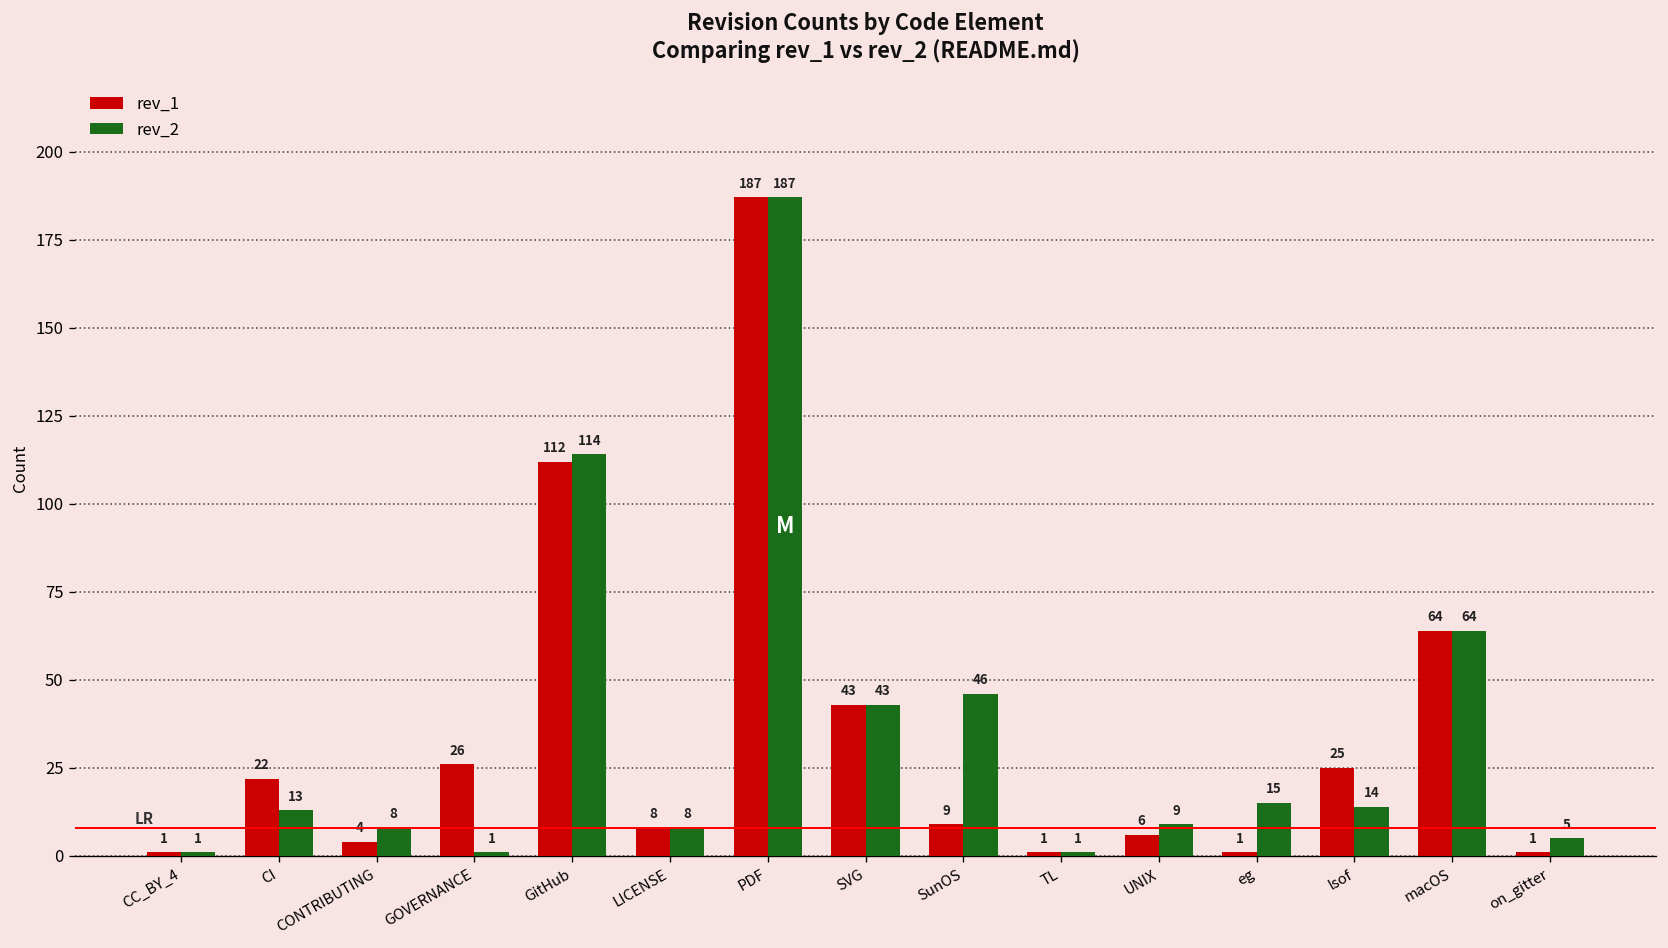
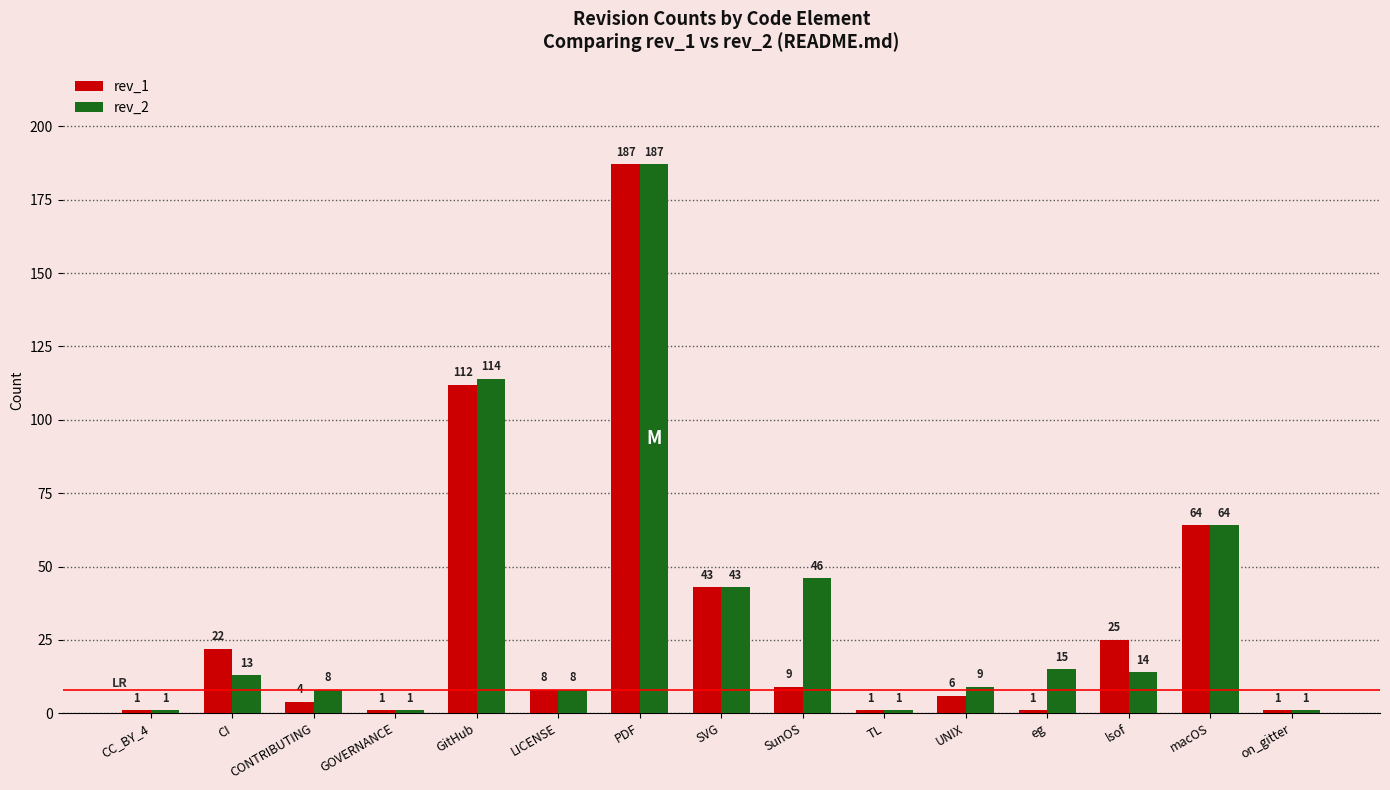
  {
    "rev_1": {
      "CC_BY_4": 1,
      "CI": 22,
      "CONTRIBUTING": 4,
-     "GOVERNANCE": 26,
+     "GOVERNANCE": 1,
      "GitHub": 112,
      "LICENSE": 8,
      "PDF": 187,
      "SVG": 43,
      "SunOS": 9,
      "TL": 1,
      "UNIX": 6,
      "eg": 1,
      "lsof": 25,
      "macOS": 64,
      "on_gitter": 1
    },
    "rev_2": {
      "CC_BY_4": 1,
      "CI": 13,
      "CONTRIBUTING": 8,
      "GOVERNANCE": 1,
      "GitHub": 114,
      "LICENSE": 8,
      "PDF": 187,
      "SVG": 43,
      "SunOS": 46,
      "TL": 1,
      "UNIX": 9,
      "eg": 15,
      "lsof": 14,
      "macOS": 64,
-     "on_gitter": 5
+     "on_gitter": 1
    }
  }
